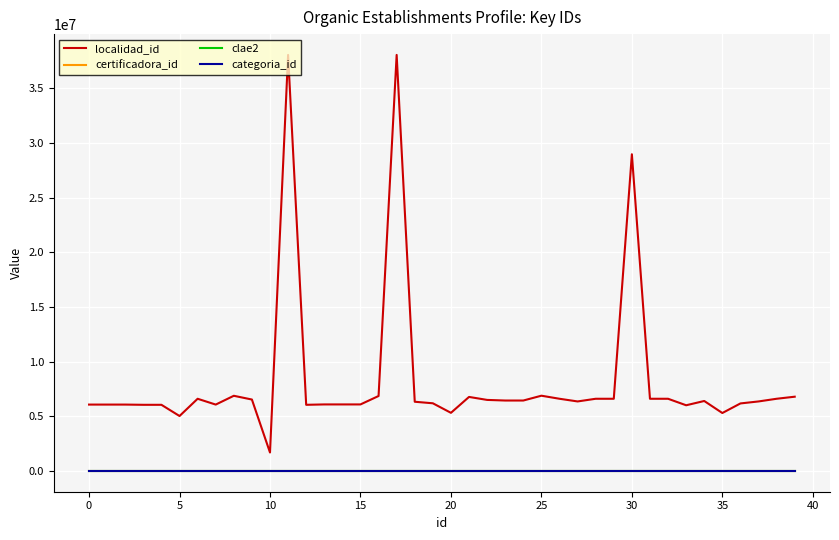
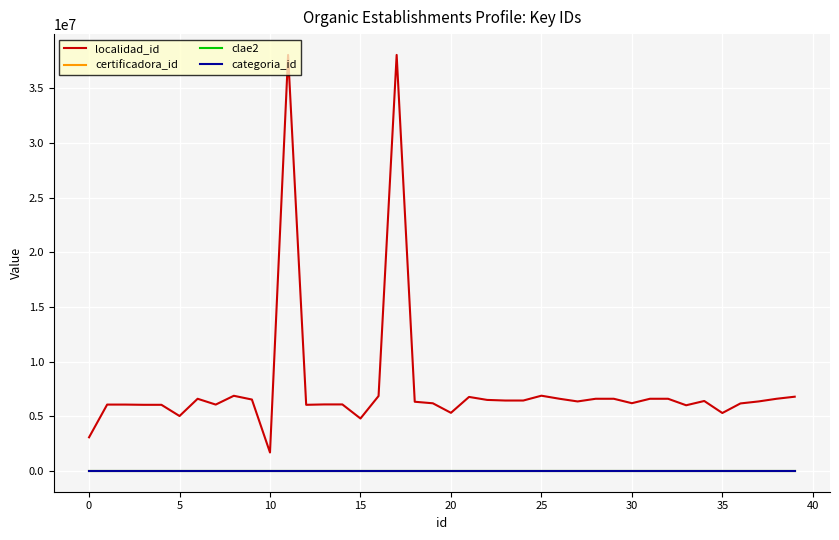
  {
    "localidad_id": {
-     "0": 6100000,
+     "0": 3100000,
      "5": 5000000,
      "10": 1700000,
-     "15": 6100000,
+     "15": 4800000,
      "20": 5300000,
      "25": 6900000,
-     "30": 29000000,
+     "30": 6200000,
      "35": 5300000
    },
    "categoria_id": {
      "0": 0,
      "5": 0,
      "10": 0,
      "15": 0,
      "20": 0,
      "25": 0,
      "30": 0,
      "35": 0
    }
  }
